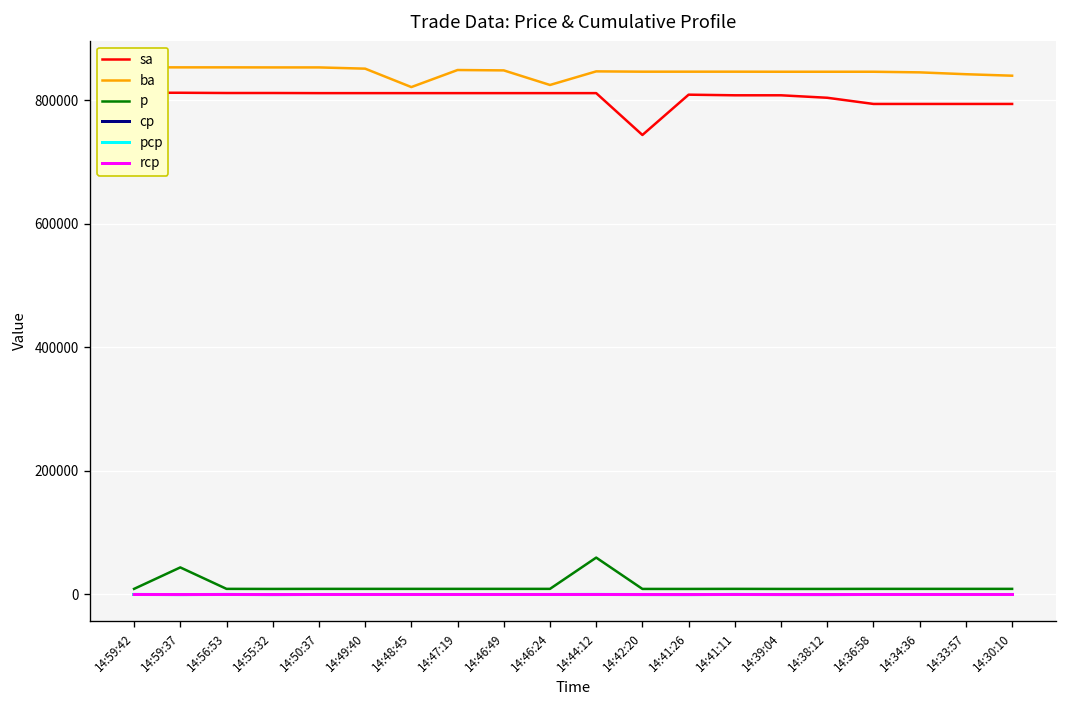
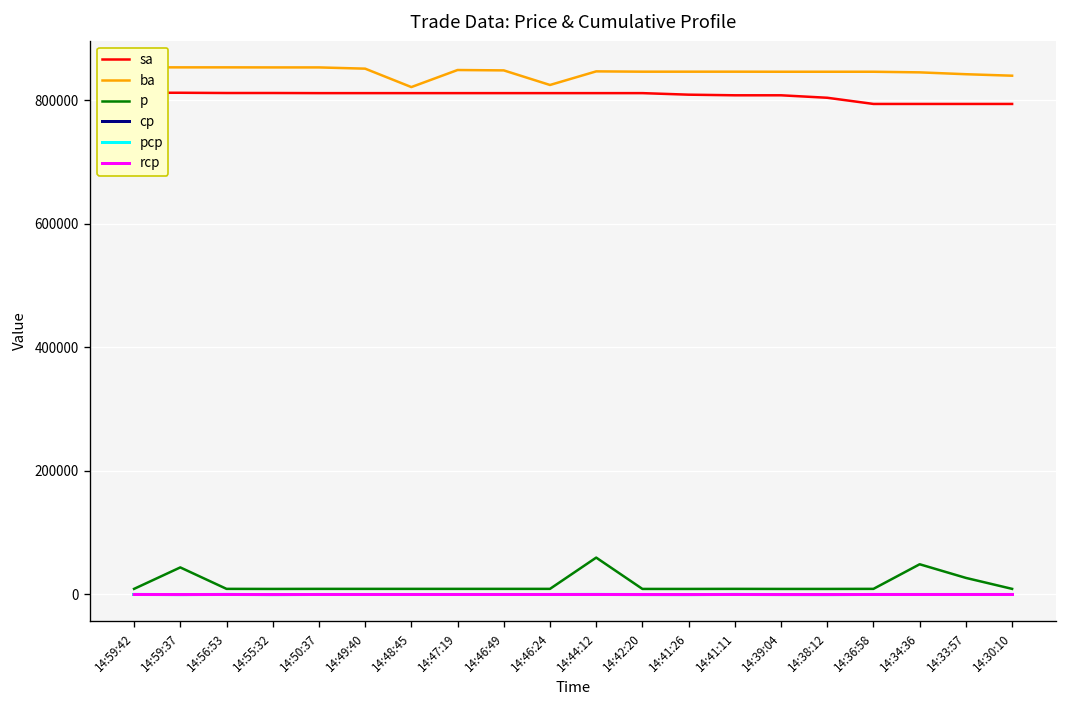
  {
    "sa": {
      "14:59:37": 810000,
      "14:56:53": 810000,
      "14:55:32": 810000,
      "14:50:37": 810000,
      "14:49:40": 810000,
      "14:48:45": 810000,
      "14:47:19": 810000,
      "14:46:49": 810000,
      "14:46:24": 810000,
      "14:44:12": 810000,
-     "14:42:20": 740000,
+     "14:42:20": 810000,
      "14:41:26": 810000,
      "14:41:11": 810000,
      "14:39:04": 810000,
      "14:38:12": 800000,
      "14:36:58": 790000,
      "14:34:36": 790000,
      "14:33:57": 790000,
      "14:30:10": 790000
    },
    "ba": {
      "14:59:37": 850000,
      "14:56:53": 850000,
      "14:55:32": 850000,
      "14:50:37": 850000,
      "14:49:40": 850000,
      "14:48:45": 820000,
      "14:47:19": 850000,
      "14:46:49": 850000,
      "14:46:24": 820000,
      "14:44:12": 850000,
      "14:42:20": 850000,
      "14:41:26": 850000,
      "14:41:11": 850000,
      "14:39:04": 850000,
      "14:38:12": 850000,
      "14:36:58": 850000,
      "14:34:36": 840000,
      "14:33:57": 840000,
      "14:30:10": 840000
    },
    "p": {
      "14:59:42": 10000,
      "14:59:37": 40000,
      "14:56:53": 10000,
      "14:55:32": 10000,
      "14:50:37": 10000,
      "14:49:40": 10000,
      "14:48:45": 10000,
      "14:47:19": 10000,
      "14:46:49": 10000,
      "14:46:24": 10000,
      "14:44:12": 60000,
      "14:42:20": 10000,
      "14:41:26": 10000,
      "14:41:11": 10000,
      "14:39:04": 10000,
      "14:38:12": 10000,
      "14:36:58": 10000,
-     "14:34:36": 10000,
-     "14:33:57": 10000,
+     "14:34:36": 50000,
+     "14:33:57": 30000,
      "14:30:10": 10000
    }
  }
